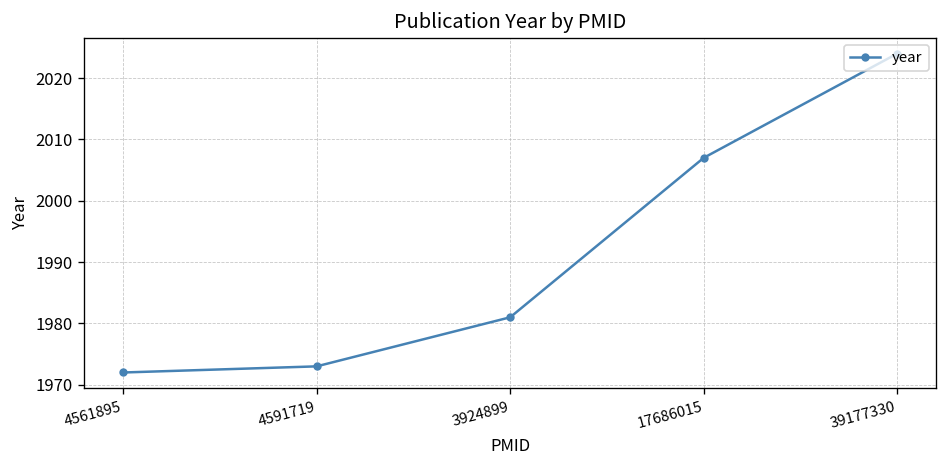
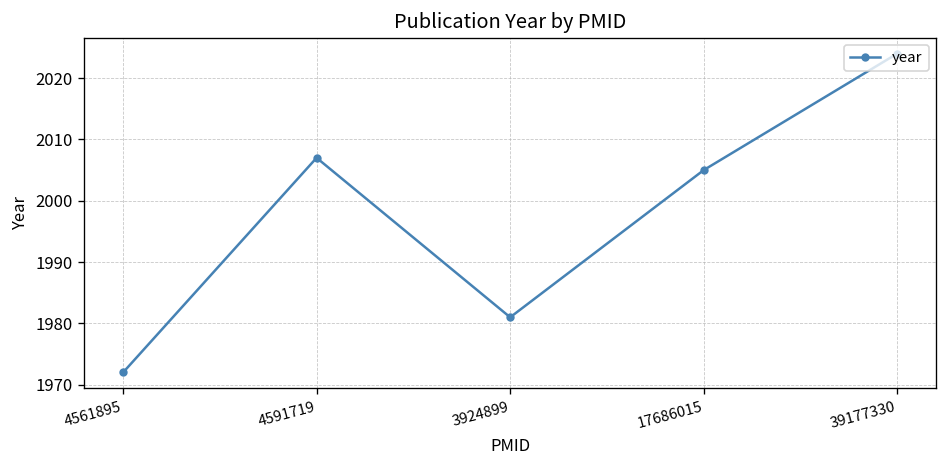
  {
    "4561895": 1972,
-   "4591719": 1973,
+   "4591719": 2007,
    "3924899": 1981,
-   "17686015": 2007
+   "17686015": 2005
  }
